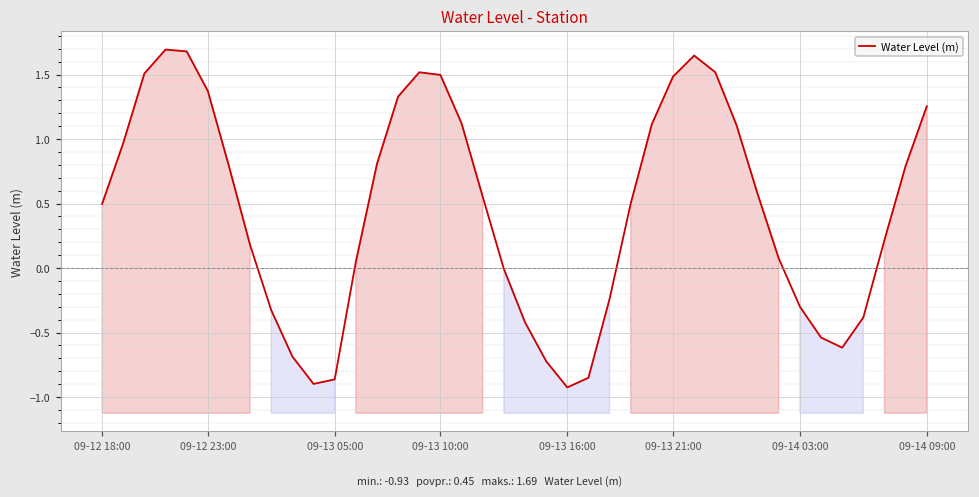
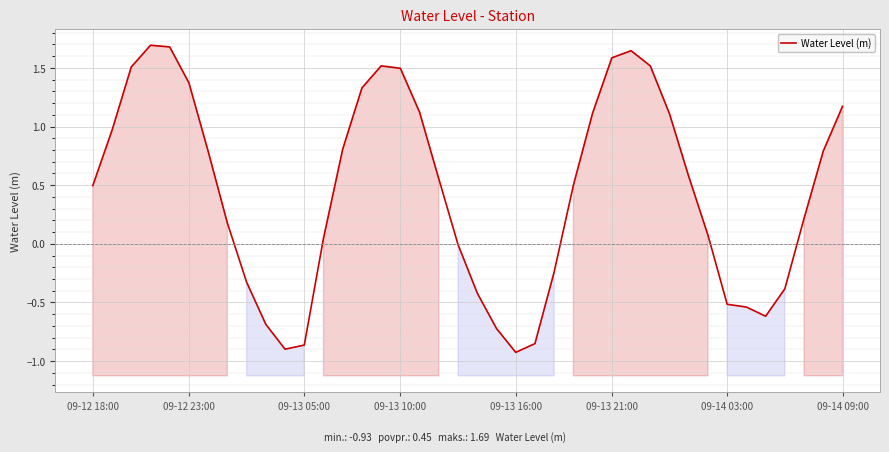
  {
    "09-12 18:00": 0.50,
    "09-12 23:00": 1.37,
    "09-13 05:00": -0.86,
    "09-13 10:00": 1.50,
    "09-13 16:00": -0.93,
-   "09-13 21:00": 1.48,
-   "09-14 03:00": -0.30,
-   "09-14 09:00": 1.25
+   "09-13 21:00": 1.59,
+   "09-14 03:00": -0.52,
+   "09-14 09:00": 1.17
  }
